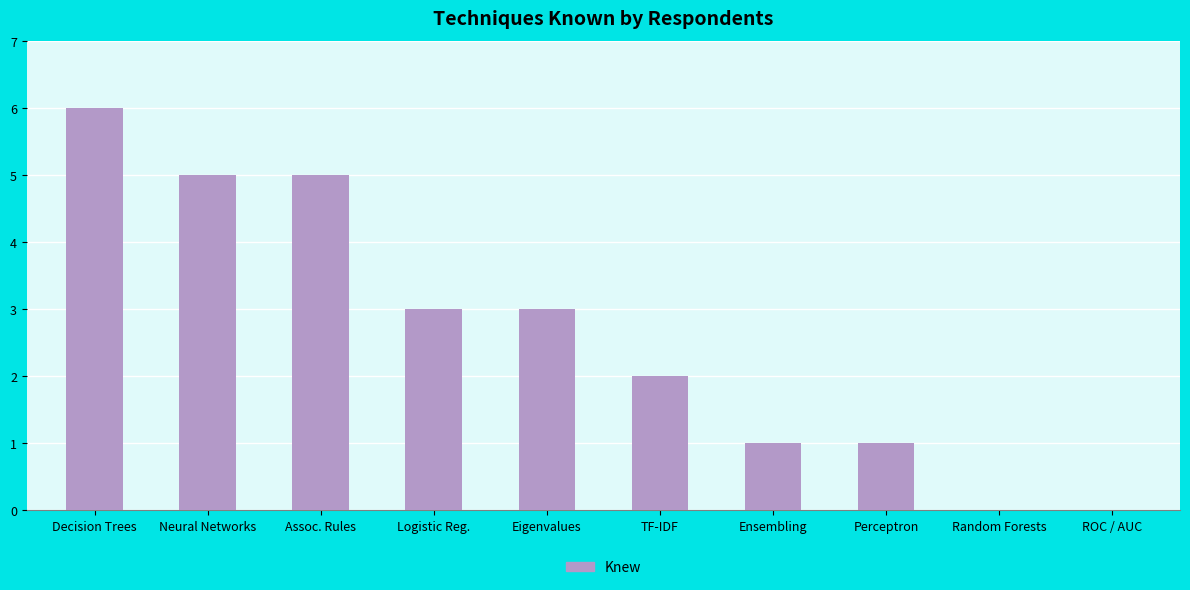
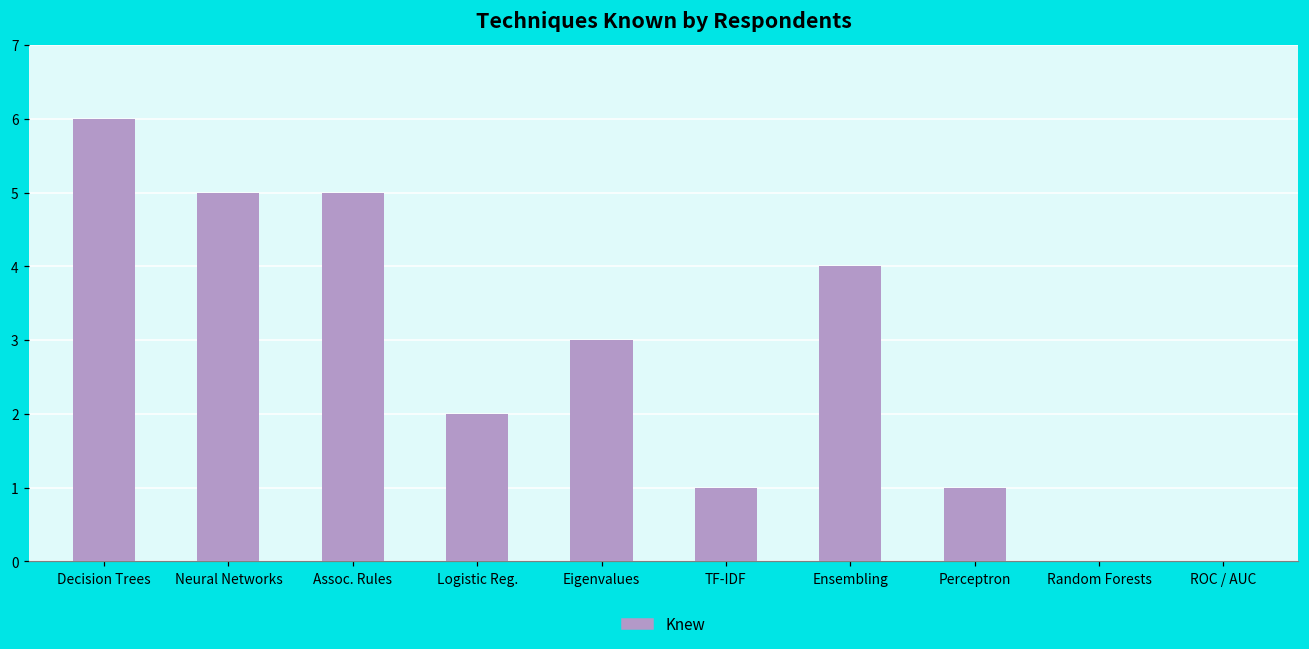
  {
    "Decision Trees": 6,
    "Neural Networks": 5,
    "Assoc. Rules": 5,
-   "Logistic Reg.": 3,
+   "Logistic Reg.": 2,
    "Eigenvalues": 3,
-   "TF-IDF": 2,
-   "Ensembling": 1,
+   "TF-IDF": 1,
+   "Ensembling": 4,
    "Perceptron": 1,
    "Random Forests": 0,
    "ROC / AUC": 0
  }
